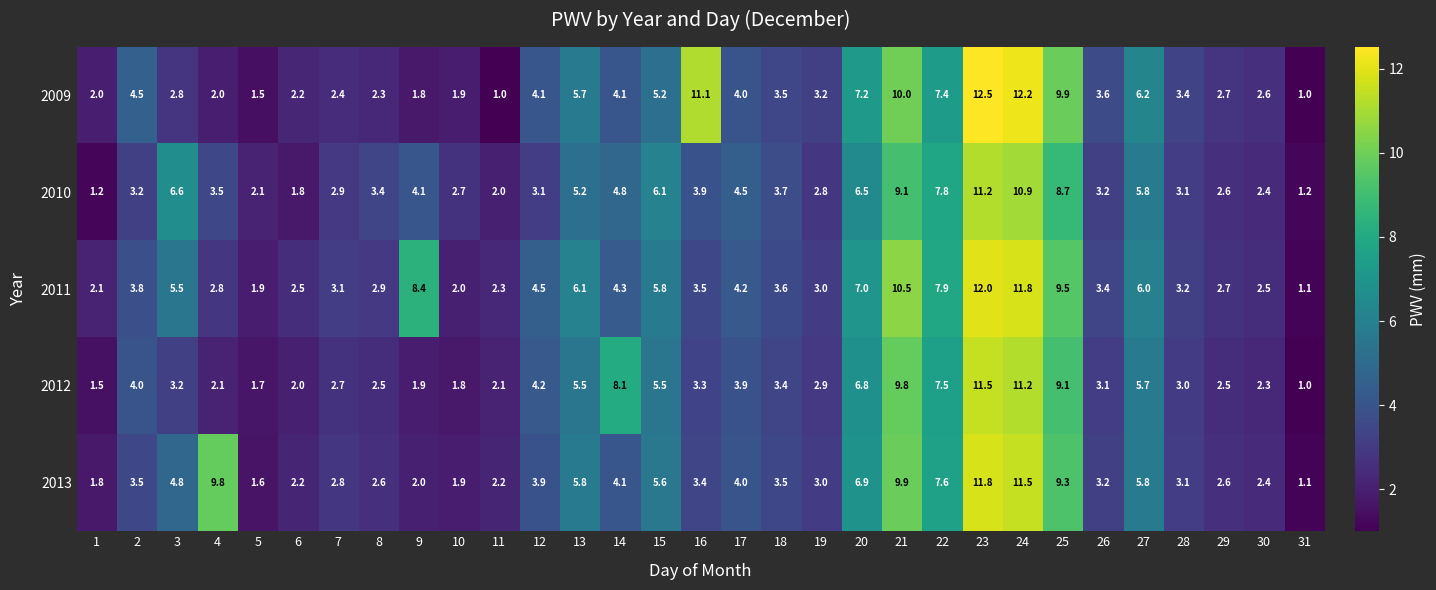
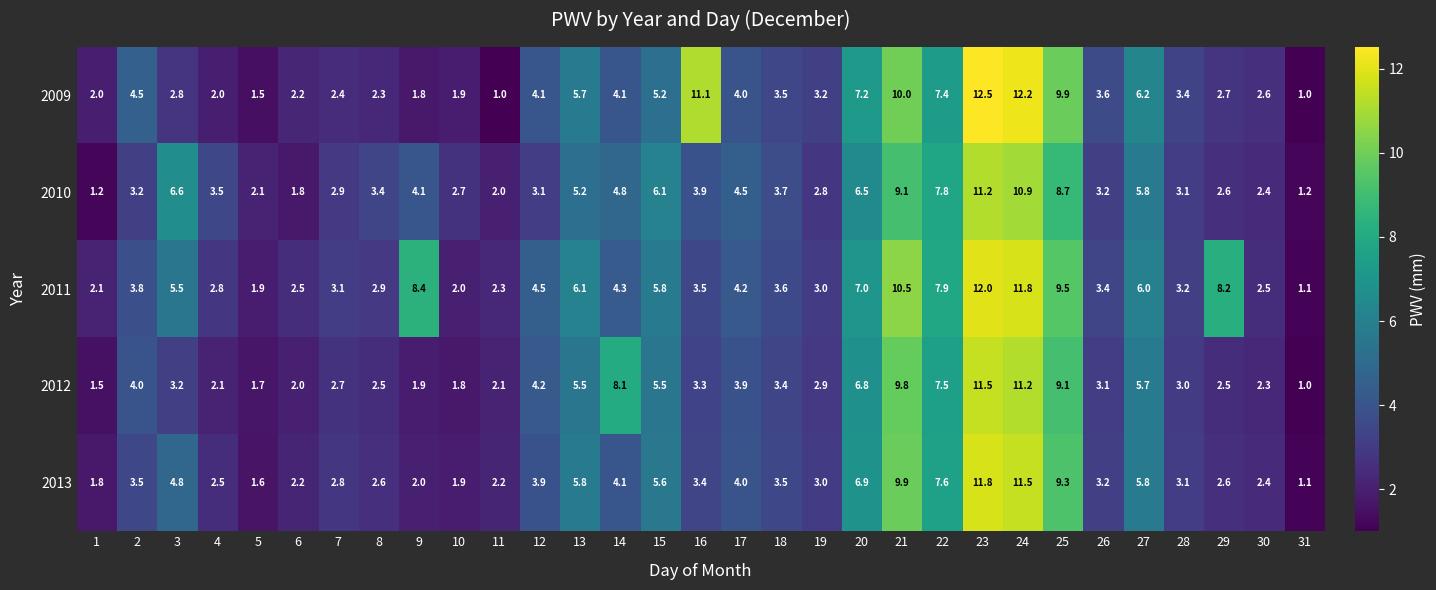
  {
    "2009": {
      "1": 2.0,
      "2": 4.5,
      "3": 2.8,
      "4": 2.0,
      "5": 1.5,
      "6": 2.2,
      "7": 2.4,
      "8": 2.3,
      "9": 1.8,
      "10": 1.9,
      "11": 1.0,
      "12": 4.1,
      "13": 5.7,
      "14": 4.1,
      "15": 5.2,
      "16": 11.1,
      "17": 4.0,
      "18": 3.5,
      "19": 3.2,
      "20": 7.2,
      "21": 10.0,
      "22": 7.4,
      "23": 12.5,
      "24": 12.2,
      "25": 9.9,
      "26": 3.6,
      "27": 6.2,
      "28": 3.4,
      "29": 2.7,
      "30": 2.6,
      "31": 1.0
    },
    "2010": {
      "1": 1.2,
      "2": 3.2,
      "3": 6.6,
      "4": 3.5,
      "5": 2.1,
      "6": 1.8,
      "7": 2.9,
      "8": 3.4,
      "9": 4.1,
      "10": 2.7,
      "11": 2.0,
      "12": 3.1,
      "13": 5.2,
      "14": 4.8,
      "15": 6.1,
      "16": 3.9,
      "17": 4.5,
      "18": 3.7,
      "19": 2.8,
      "20": 6.5,
      "21": 9.1,
      "22": 7.8,
      "23": 11.2,
      "24": 10.9,
      "25": 8.7,
      "26": 3.2,
      "27": 5.8,
      "28": 3.1,
      "29": 2.6,
      "30": 2.4,
      "31": 1.2
    },
    "2011": {
      "1": 2.1,
      "2": 3.8,
      "3": 5.5,
      "4": 2.8,
      "5": 1.9,
      "6": 2.5,
      "7": 3.1,
      "8": 2.9,
      "9": 8.4,
      "10": 2.0,
      "11": 2.3,
      "12": 4.5,
      "13": 6.1,
      "14": 4.3,
      "15": 5.8,
      "16": 3.5,
      "17": 4.2,
      "18": 3.6,
      "19": 3.0,
      "20": 7.0,
      "21": 10.5,
      "22": 7.9,
      "23": 12.0,
      "24": 11.8,
      "25": 9.5,
      "26": 3.4,
      "27": 6.0,
      "28": 3.2,
-     "29": 2.7,
+     "29": 8.2,
      "30": 2.5,
      "31": 1.1
    },
    "2012": {
      "1": 1.5,
      "2": 4.0,
      "3": 3.2,
      "4": 2.1,
      "5": 1.7,
      "6": 2.0,
      "7": 2.7,
      "8": 2.5,
      "9": 1.9,
      "10": 1.8,
      "11": 2.1,
      "12": 4.2,
      "13": 5.5,
      "14": 8.1,
      "15": 5.5,
      "16": 3.3,
      "17": 3.9,
      "18": 3.4,
      "19": 2.9,
      "20": 6.8,
      "21": 9.8,
      "22": 7.5,
      "23": 11.5,
      "24": 11.2,
      "25": 9.1,
      "26": 3.1,
      "27": 5.7,
      "28": 3.0,
      "29": 2.5,
      "30": 2.3,
      "31": 1.0
    },
    "2013": {
      "1": 1.8,
      "2": 3.5,
      "3": 4.8,
-     "4": 9.8,
+     "4": 2.5,
      "5": 1.6,
      "6": 2.2,
      "7": 2.8,
      "8": 2.6,
      "9": 2.0,
      "10": 1.9,
      "11": 2.2,
      "12": 3.9,
      "13": 5.8,
      "14": 4.1,
      "15": 5.6,
      "16": 3.4,
      "17": 4.0,
      "18": 3.5,
      "19": 3.0,
      "20": 6.9,
      "21": 9.9,
      "22": 7.6,
      "23": 11.8,
      "24": 11.5,
      "25": 9.3,
      "26": 3.2,
      "27": 5.8,
      "28": 3.1,
      "29": 2.6,
      "30": 2.4,
      "31": 1.1
    }
  }
